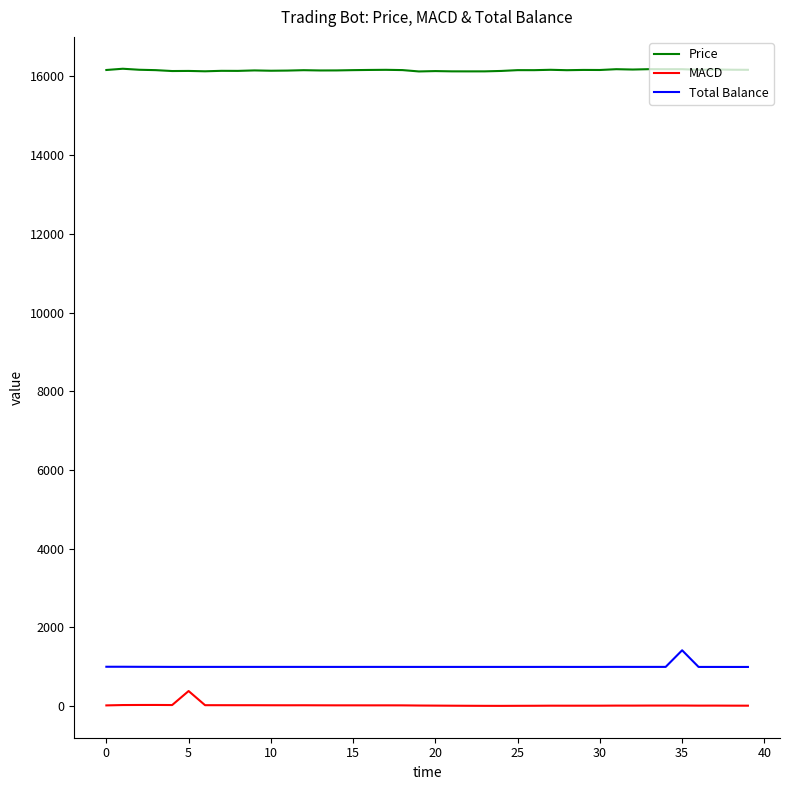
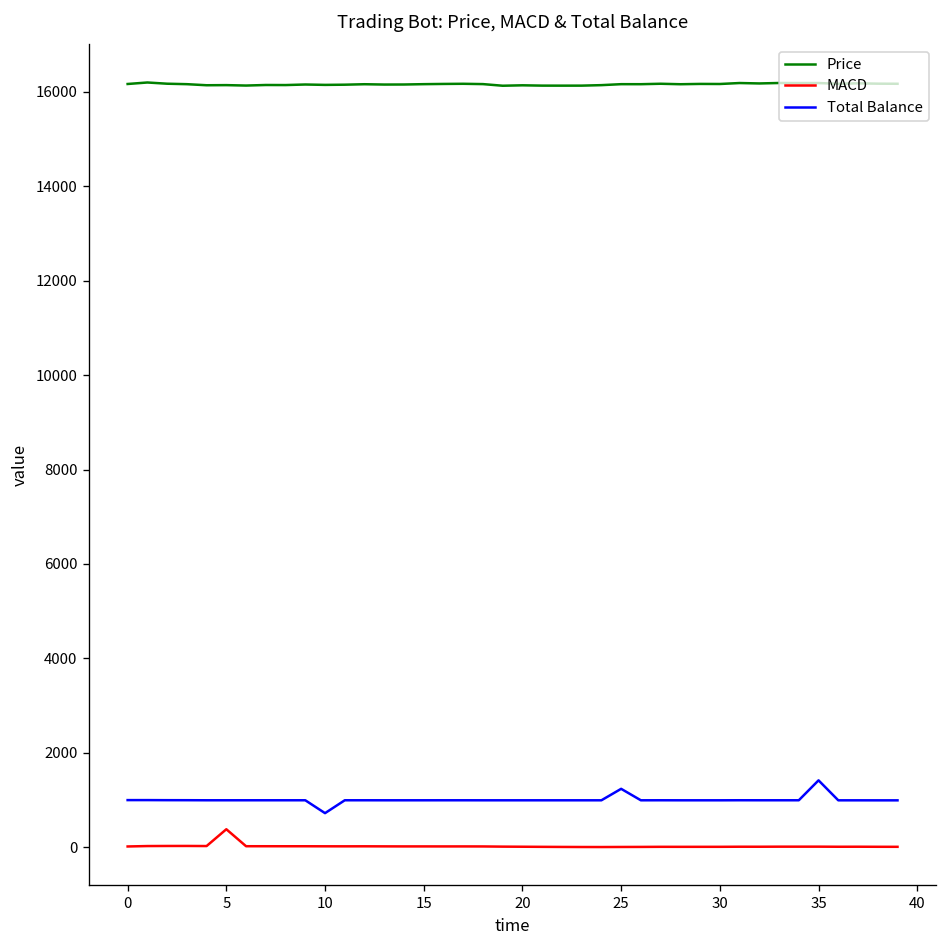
  {
    "Price": {
      "0": 16200,
      "5": 16100,
      "10": 16100,
      "15": 16200,
      "20": 16100,
      "25": 16200,
      "30": 16200
    },
    "MACD": {
      "0": 0,
      "5": 400,
      "10": 0,
      "15": 0,
      "20": 0,
      "25": 0,
      "30": 0,
      "35": 0
    },
    "Total Balance": {
      "0": 1000,
      "5": 1000,
-     "10": 1000,
+     "10": 700,
      "15": 1000,
      "20": 1000,
-     "25": 1000,
+     "25": 1200,
      "30": 1000,
      "35": 1400
    }
  }
